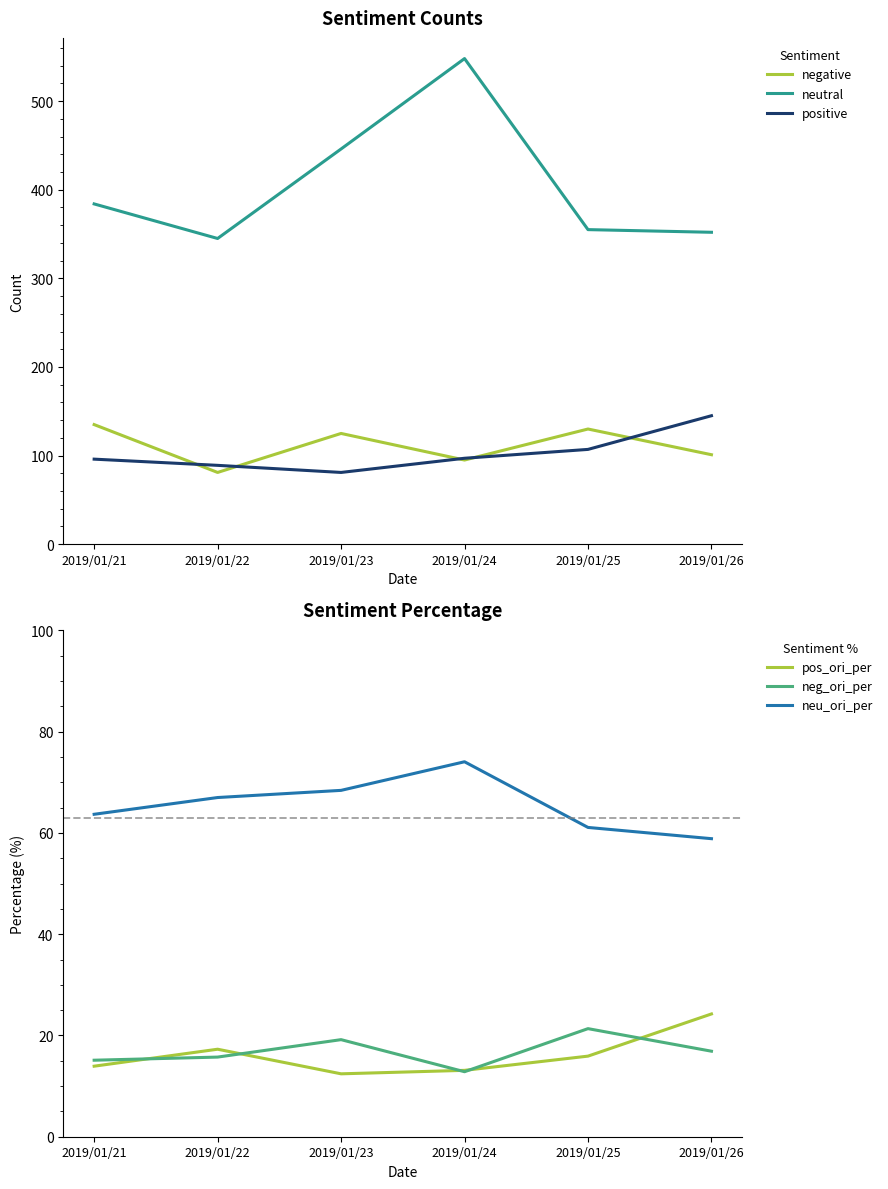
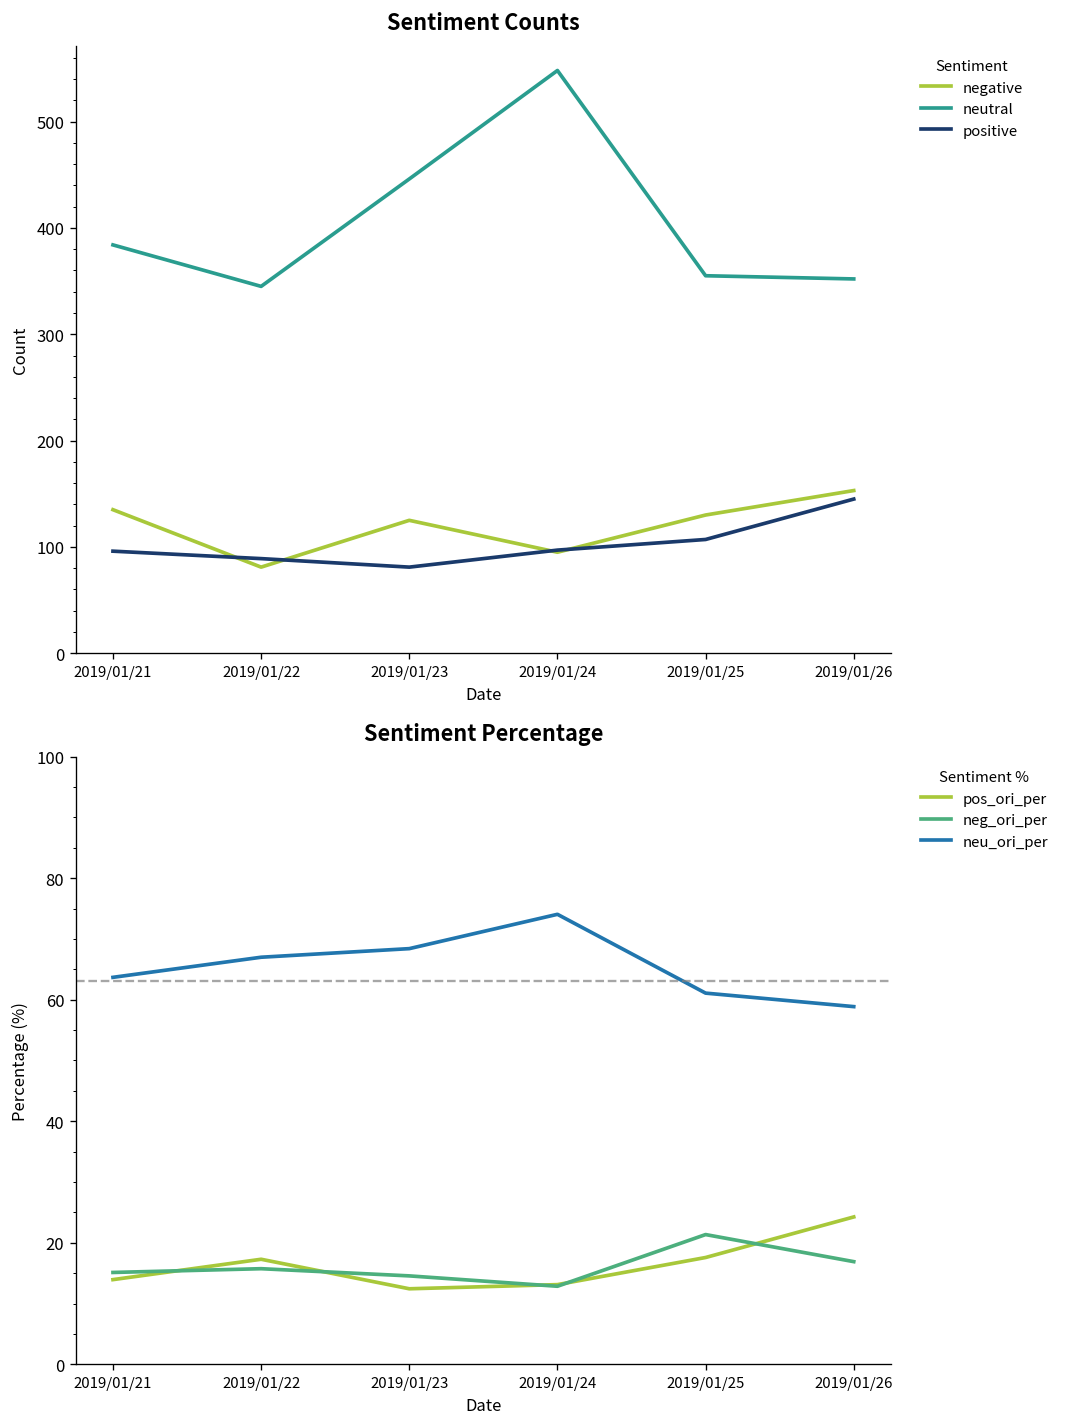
  {
    "Sentiment Counts": {
      "negative": {
        "2019/01/21": 140,
        "2019/01/22": 80,
        "2019/01/23": 130,
        "2019/01/25": 130,
-       "2019/01/26": 100
+       "2019/01/26": 150
      },
      "neutral": {
        "2019/01/21": 380,
        "2019/01/22": 350,
        "2019/01/23": 450,
        "2019/01/24": 550,
        "2019/01/25": 360,
        "2019/01/26": 350
      },
      "positive": {
        "2019/01/21": 100,
        "2019/01/22": 90,
        "2019/01/23": 80,
        "2019/01/25": 110,
        "2019/01/26": 150
      }
    },
    "Sentiment Percentage": {
      "pos_ori_per": {
        "2019/01/21": 14,
        "2019/01/22": 17,
        "2019/01/23": 12,
-       "2019/01/25": 16,
+       "2019/01/25": 18,
        "2019/01/26": 24
      },
      "neg_ori_per": {
        "2019/01/21": 15,
        "2019/01/22": 16,
-       "2019/01/23": 19,
+       "2019/01/23": 15,
        "2019/01/25": 21,
        "2019/01/26": 17
      },
      "neu_ori_per": {
        "2019/01/21": 64,
        "2019/01/22": 67,
        "2019/01/23": 68,
        "2019/01/24": 74,
        "2019/01/25": 61,
        "2019/01/26": 59
      }
    }
  }
